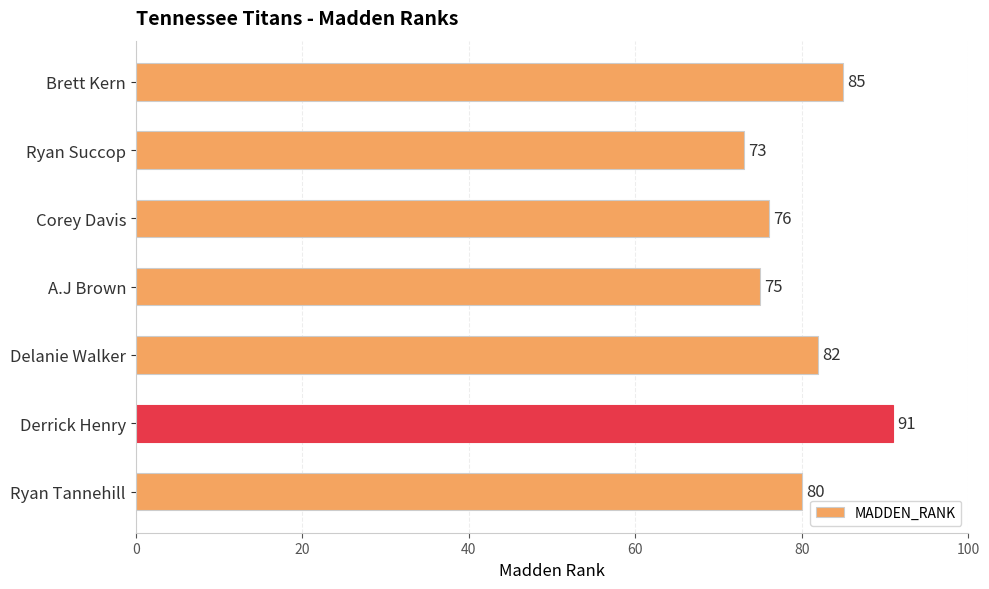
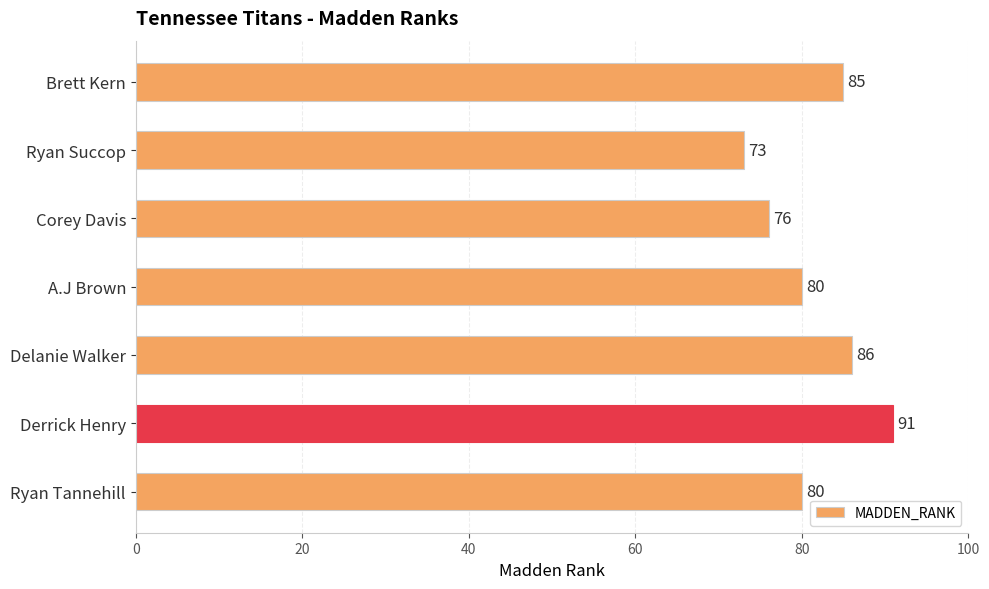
  {
    "Brett Kern": 85,
    "Ryan Succop": 73,
    "Corey Davis": 76,
-   "A.J Brown": 75,
-   "Delanie Walker": 82,
+   "A.J Brown": 80,
+   "Delanie Walker": 86,
    "Derrick Henry": 91,
    "Ryan Tannehill": 80
  }
